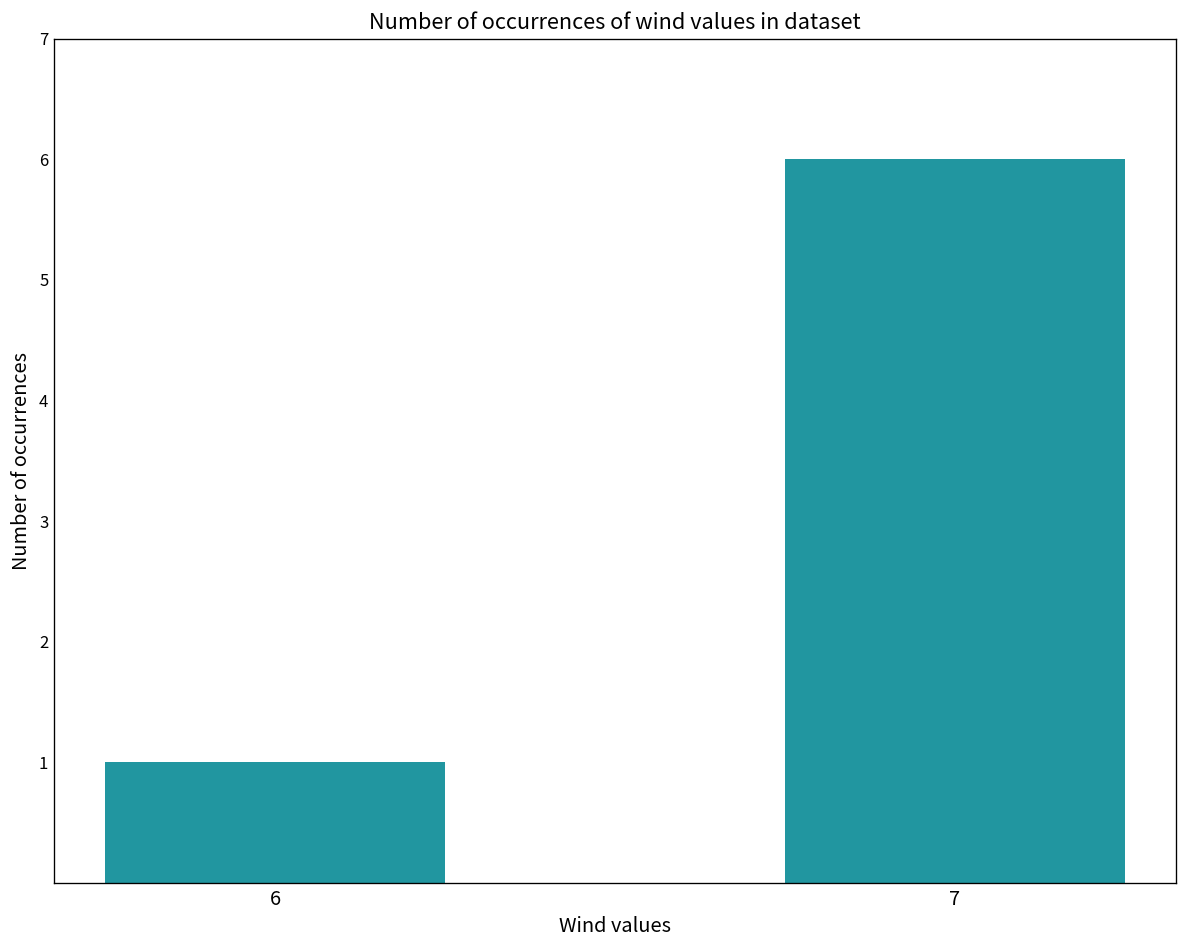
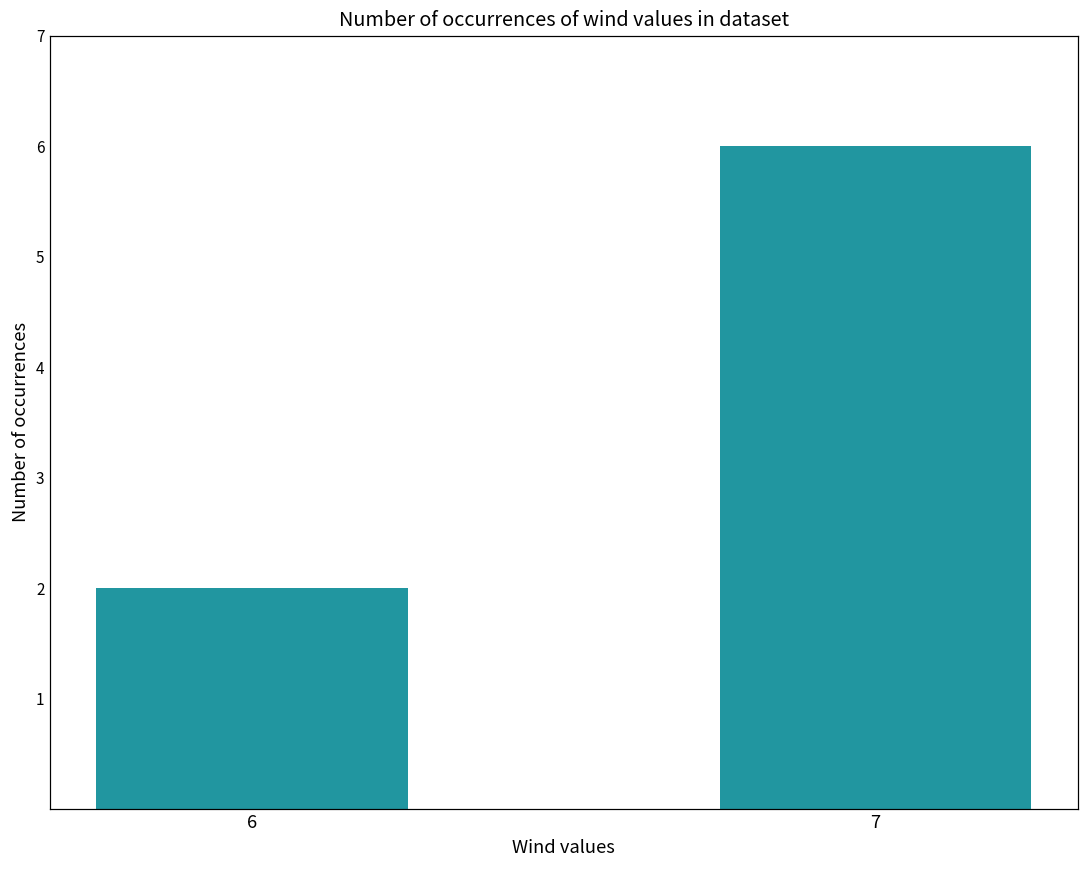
  {
-   "6": 1,
+   "6": 2,
    "7": 6
  }
